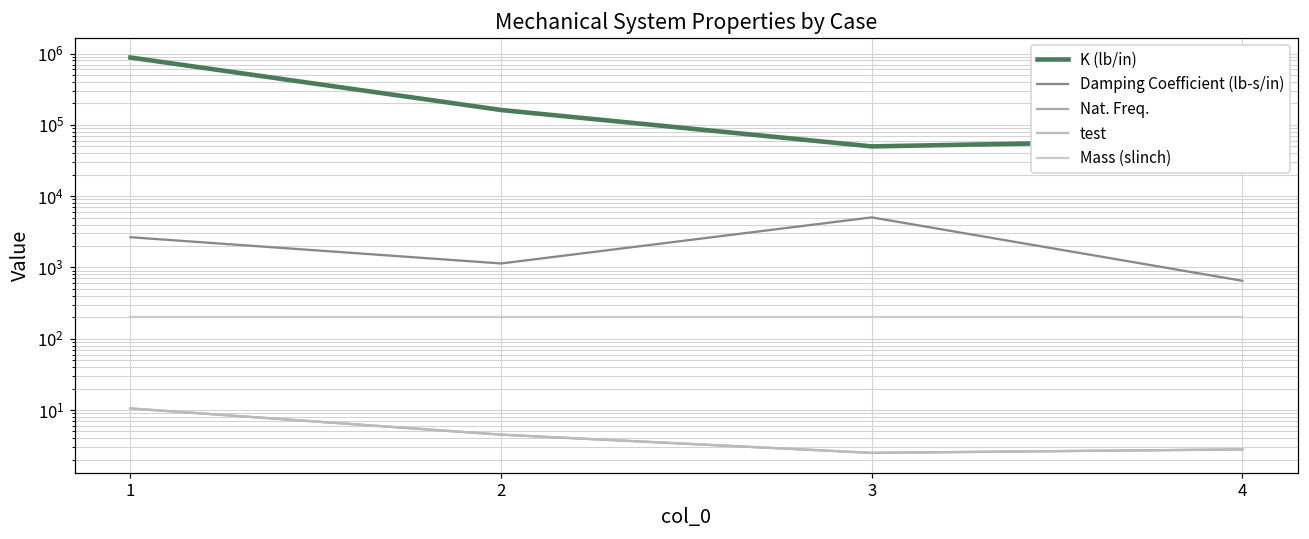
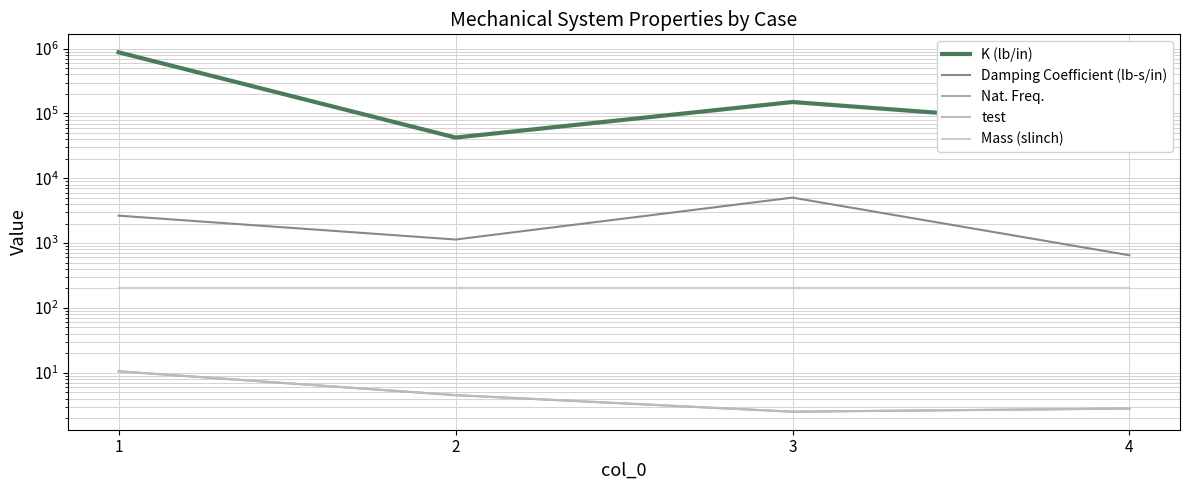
  {
    "K (lb/in)": {
      "1": 900000,
-     "2": 160000,
-     "3": 50000
+     "2": 40000,
+     "3": 150000
    },
    "Damping Coefficient (lb-s/in)": {
      "1": 2700,
      "2": 1100,
      "3": 5000,
      "4": 600
    }
  }
